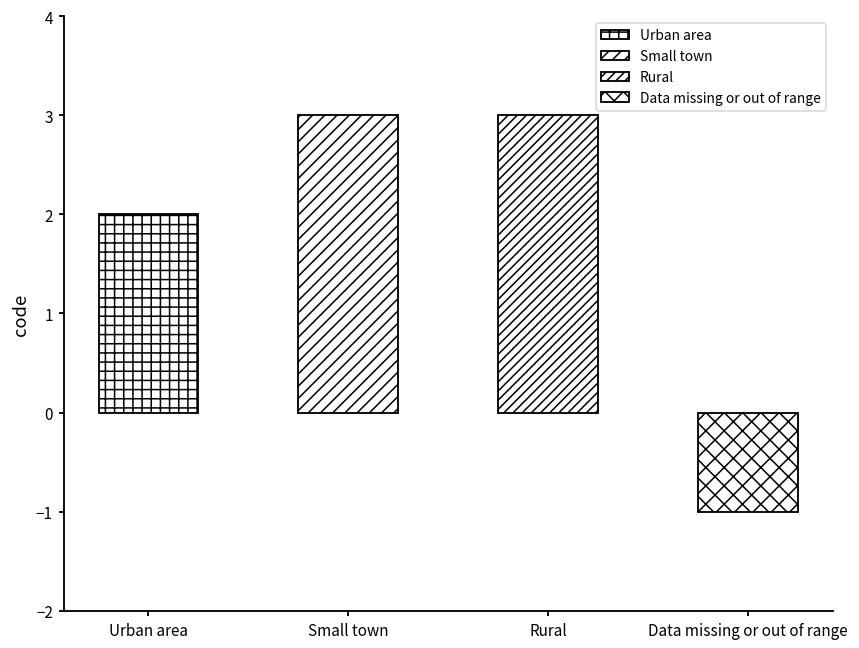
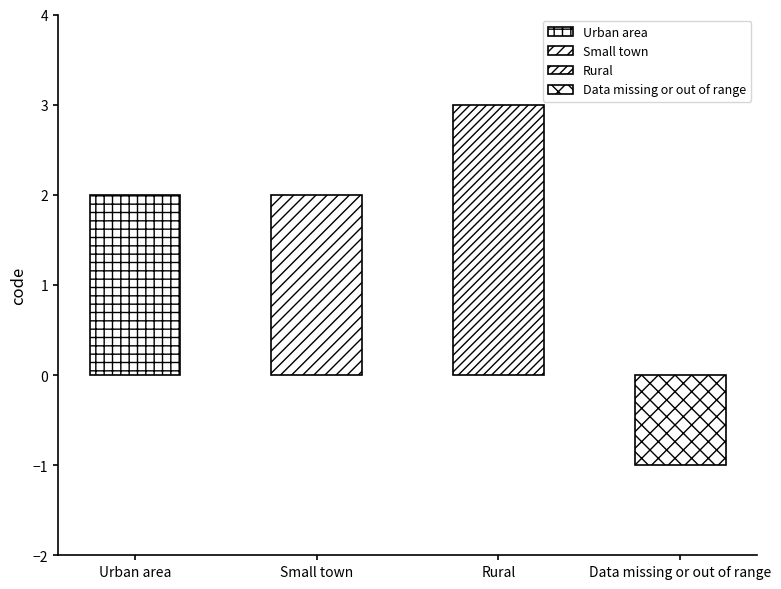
  {
    "Urban area": 2,
-   "Small town": 3,
+   "Small town": 2,
    "Rural": 3,
    "Data missing or out of range": -1
  }
